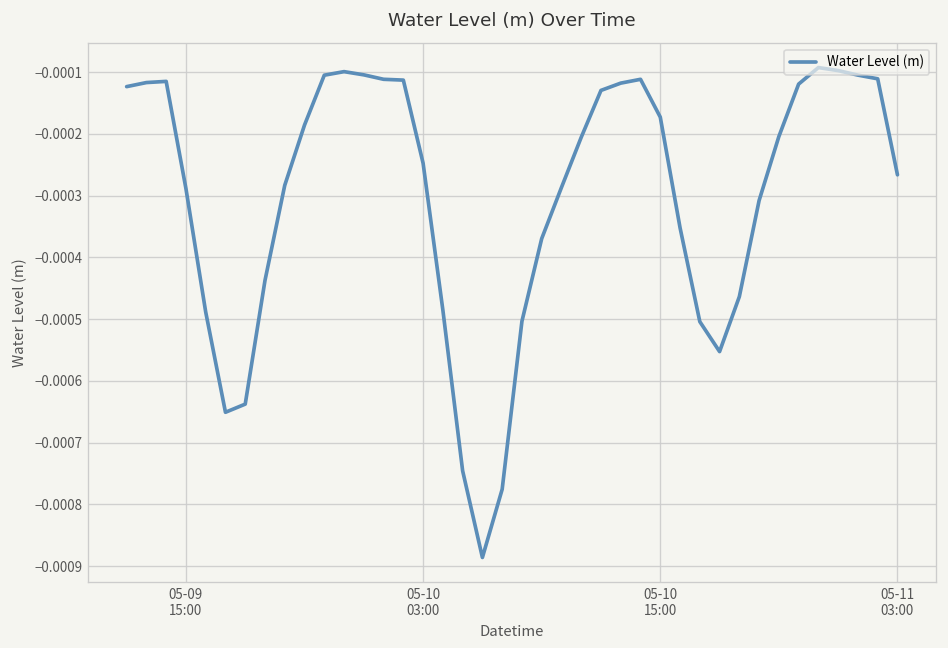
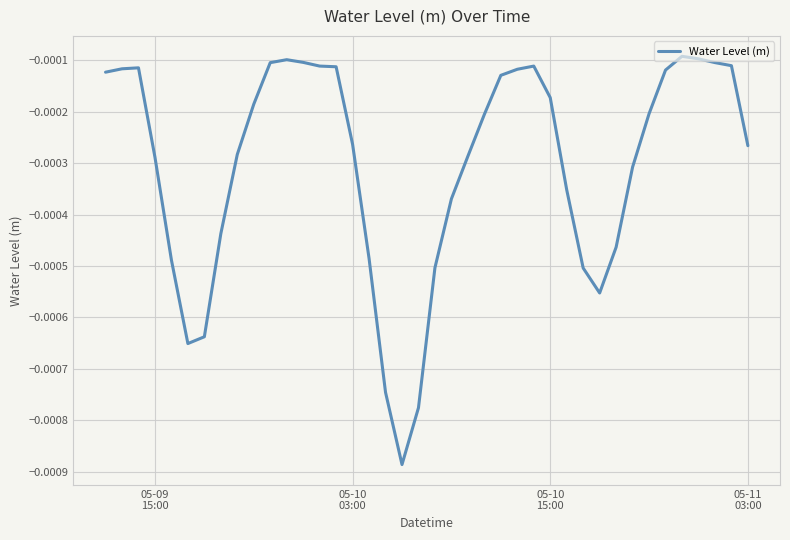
  {
    "05-09 15:00": -0.00029,
-   "05-10 03:00": -0.00025,
+   "05-10 03:00": -0.00026,
    "05-10 15:00": -0.00017,
    "05-11 03:00": -0.00027
  }
